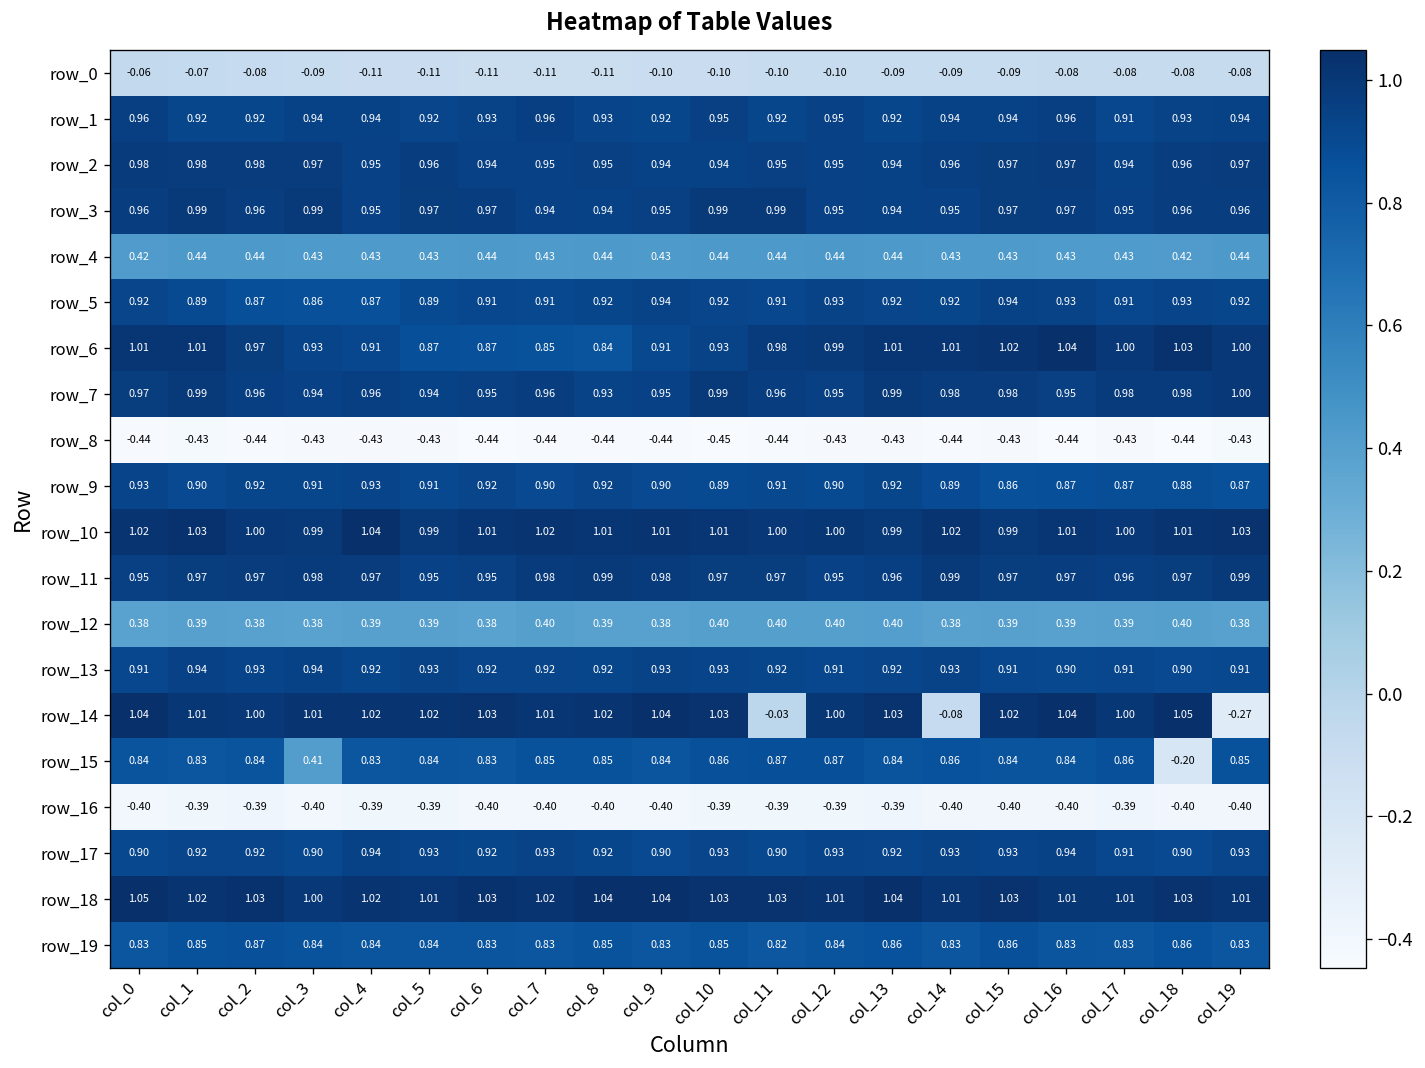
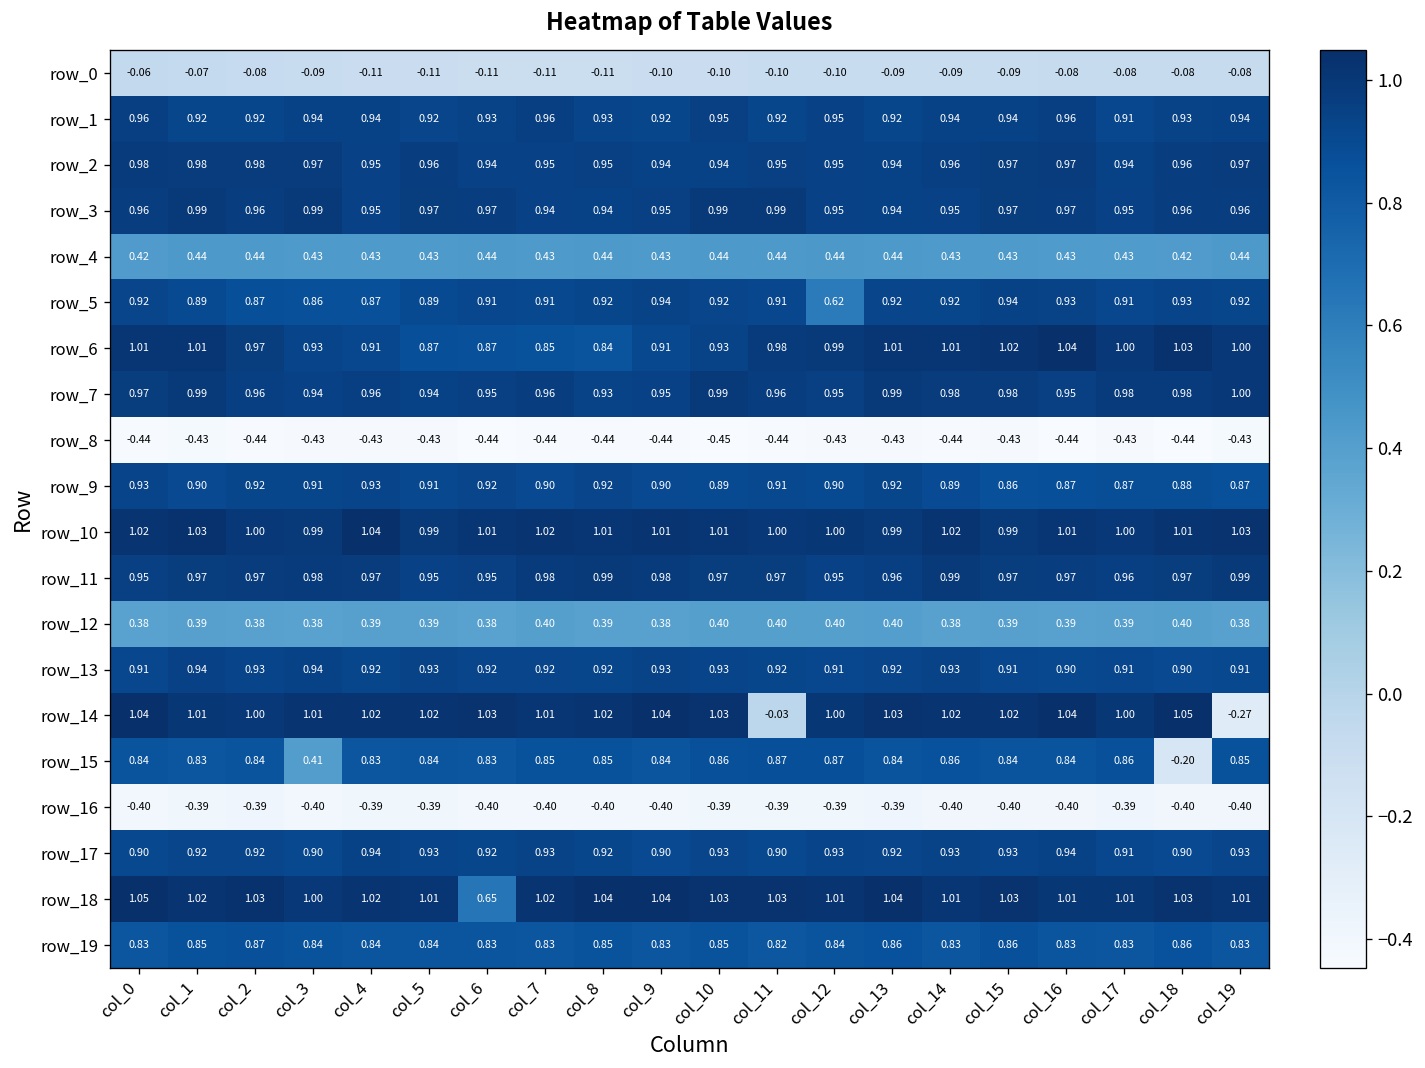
  {
    "row_5": {
      "col_0": 0.92,
      "col_1": 0.89,
      "col_2": 0.87,
      "col_3": 0.86,
      "col_4": 0.87,
      "col_5": 0.89,
      "col_6": 0.91,
      "col_7": 0.91,
      "col_8": 0.92,
      "col_9": 0.94,
      "col_10": 0.92,
      "col_11": 0.91,
-     "col_12": 0.93,
+     "col_12": 0.62,
      "col_13": 0.92,
      "col_14": 0.92,
      "col_15": 0.94,
      "col_16": 0.93,
      "col_17": 0.91,
      "col_18": 0.93,
      "col_19": 0.92
    },
    "row_14": {
      "col_0": 1.04,
      "col_1": 1.01,
      "col_2": 1.00,
      "col_3": 1.01,
      "col_4": 1.02,
      "col_5": 1.02,
      "col_6": 1.03,
      "col_7": 1.01,
      "col_8": 1.02,
      "col_9": 1.04,
      "col_10": 1.03,
      "col_11": -0.03,
      "col_12": 1.00,
      "col_13": 1.03,
-     "col_14": -0.08,
+     "col_14": 1.02,
      "col_15": 1.02,
      "col_16": 1.04,
      "col_17": 1.00,
      "col_18": 1.05,
      "col_19": -0.27
    },
    "row_18": {
      "col_0": 1.05,
      "col_1": 1.02,
      "col_2": 1.03,
      "col_3": 1.00,
      "col_4": 1.02,
      "col_5": 1.01,
-     "col_6": 1.03,
+     "col_6": 0.65,
      "col_7": 1.02,
      "col_8": 1.04,
      "col_9": 1.04,
      "col_10": 1.03,
      "col_11": 1.03,
      "col_12": 1.01,
      "col_13": 1.04,
      "col_14": 1.01,
      "col_15": 1.03,
      "col_16": 1.01,
      "col_17": 1.01,
      "col_18": 1.03,
      "col_19": 1.01
    }
  }
